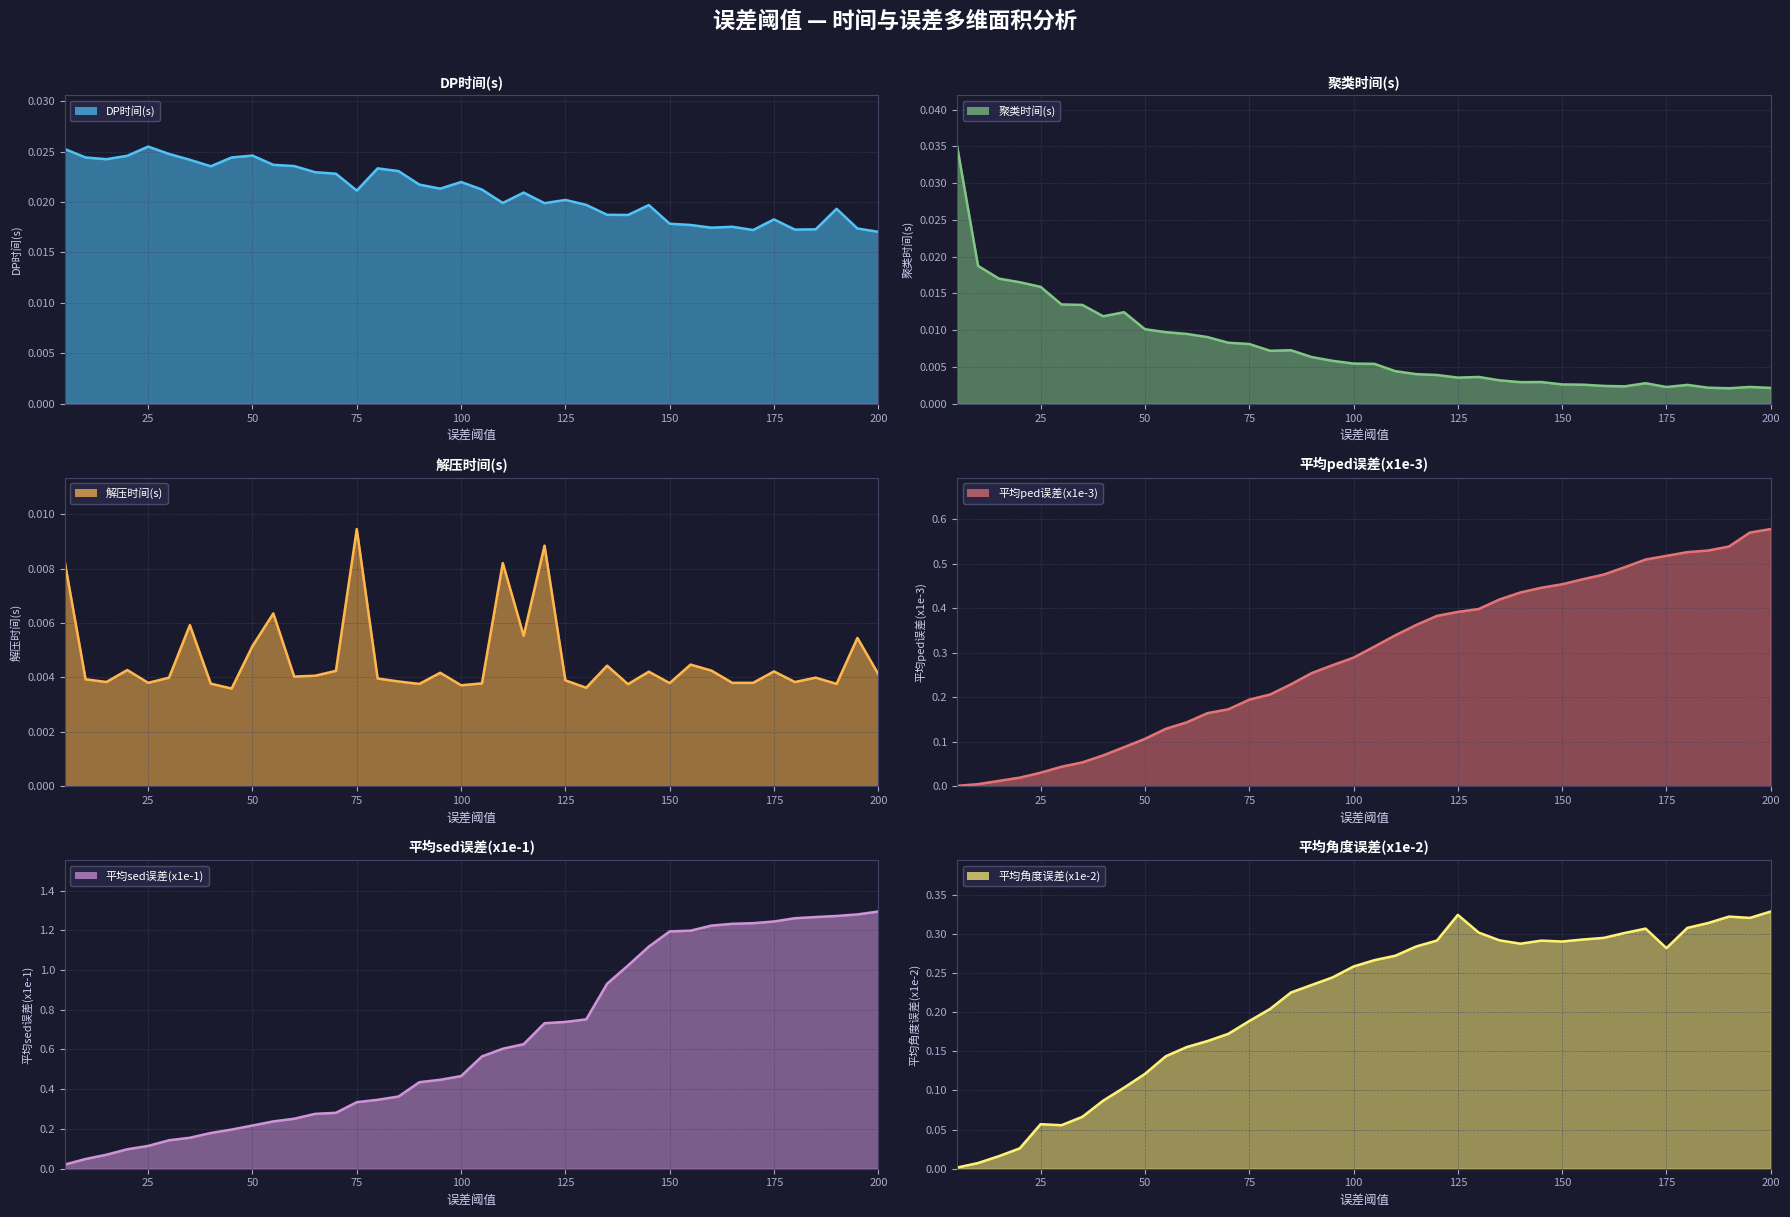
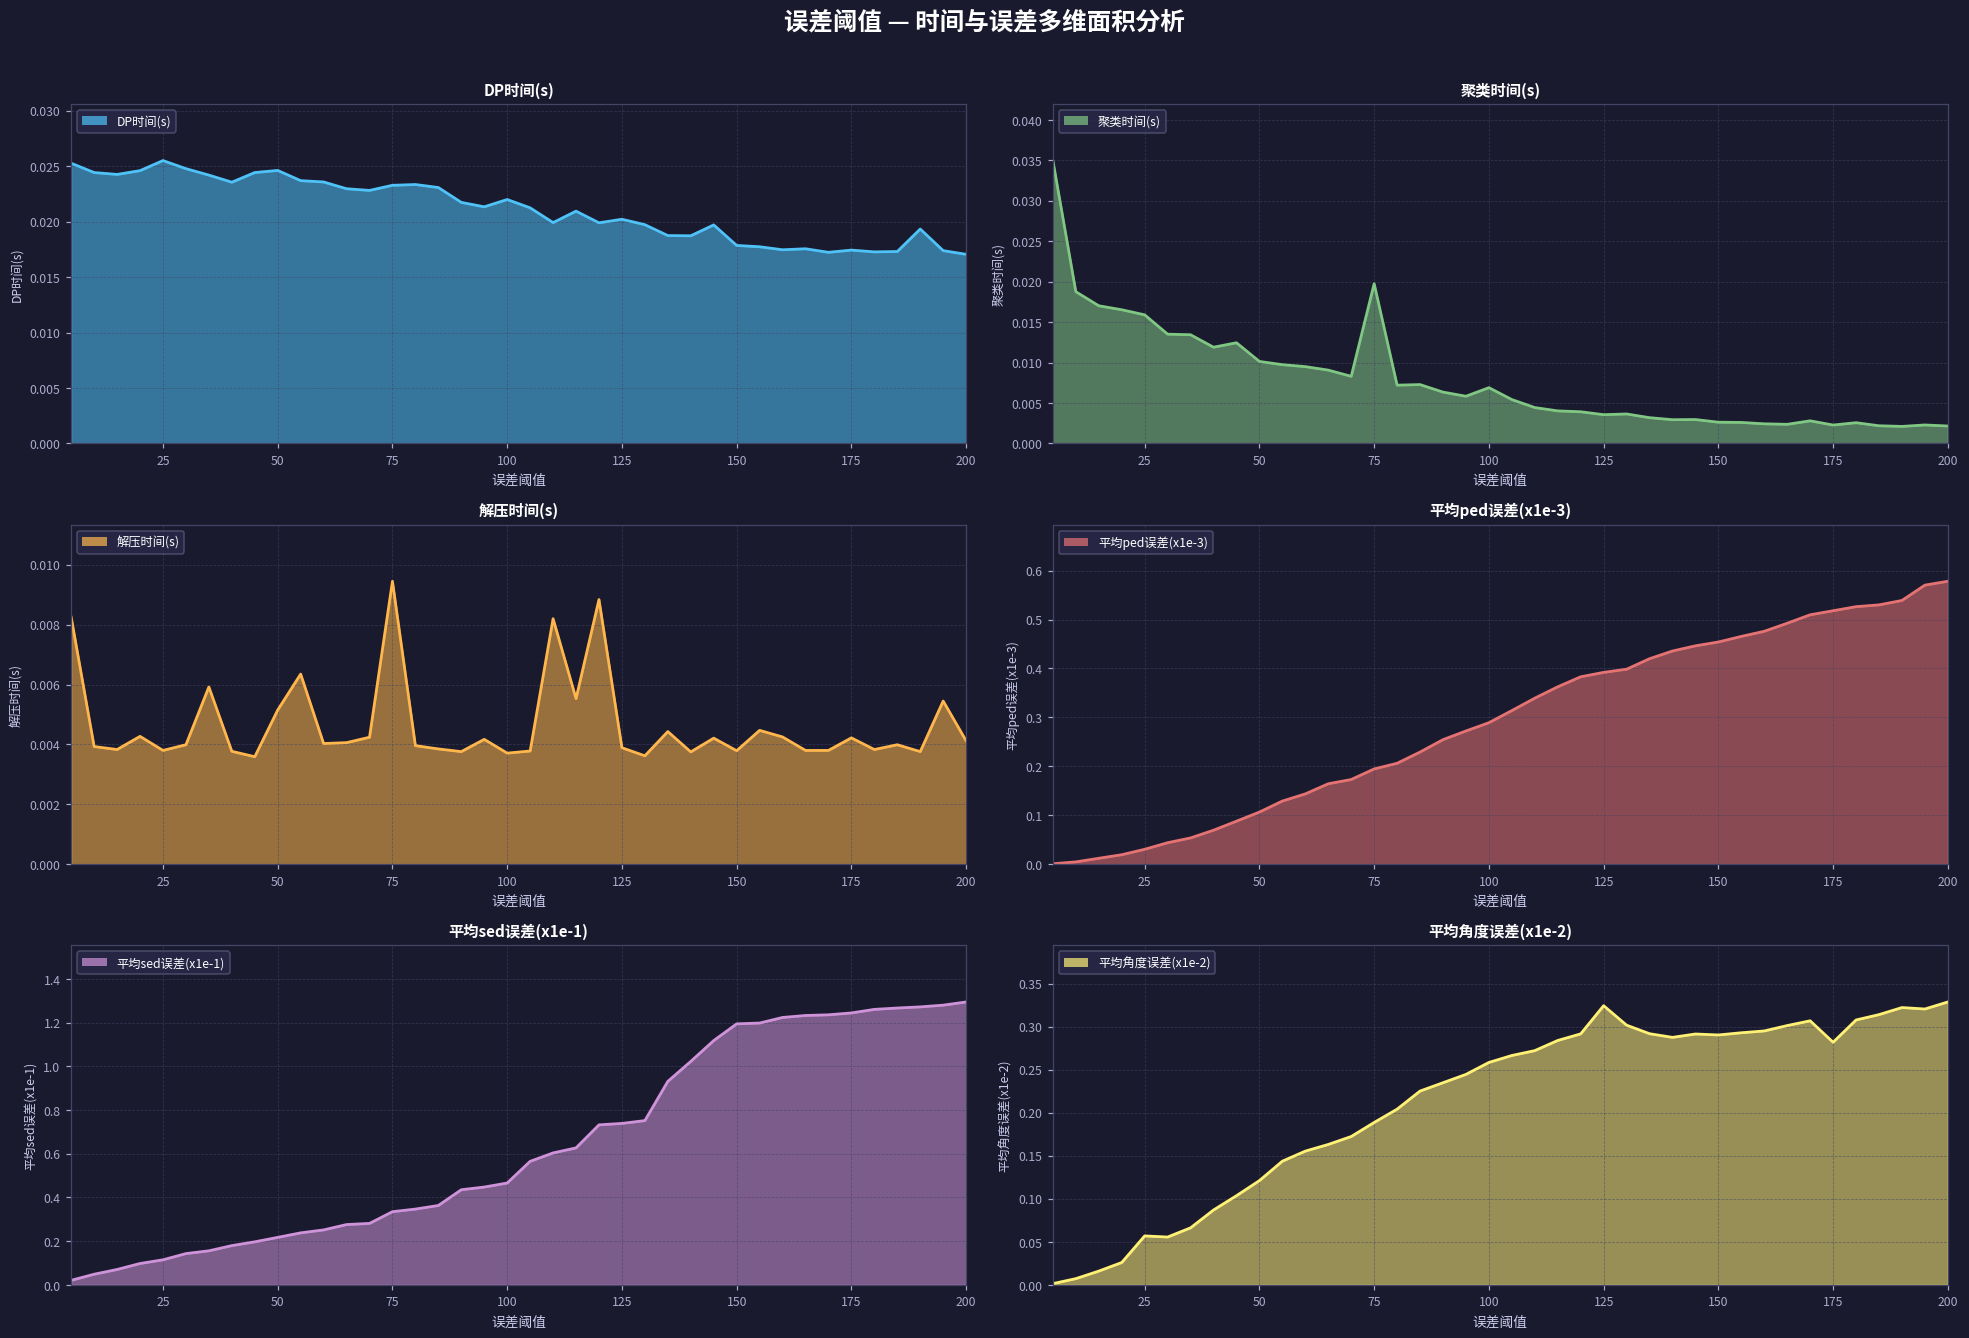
  {
    "DP时间(s)": {
      "25": 0.0255,
      "50": 0.0246,
-     "75": 0.0211,
+     "75": 0.0233,
      "100": 0.0220,
      "125": 0.0202,
      "150": 0.0179,
-     "175": 0.0183,
+     "175": 0.0174,
      "200": 0.0171
    },
    "聚类时间(s)": {
      "25": 0.016,
      "50": 0.010,
-     "75": 0.008,
-     "100": 0.005,
+     "75": 0.020,
+     "100": 0.007,
      "125": 0.004,
      "150": 0.003,
      "175": 0.002,
      "200": 0.002
    },
    "解压时间(s)": {
      "25": 0.0038,
      "50": 0.0052,
      "75": 0.0095,
      "100": 0.0037,
      "125": 0.0039,
      "150": 0.0038,
      "175": 0.0042,
      "200": 0.0041
    },
    "平均ped误差(x1e-3)": {
      "25": 0.03,
      "50": 0.11,
      "75": 0.19,
      "100": 0.29,
      "125": 0.39,
      "150": 0.45,
      "175": 0.52,
      "200": 0.58
    },
    "平均sed误差(x1e-1)": {
      "25": 0.11,
      "50": 0.22,
      "75": 0.33,
      "100": 0.47,
      "125": 0.74,
      "150": 1.19,
      "175": 1.24,
      "200": 1.29
    },
    "平均角度误差(x1e-2)": {
      "25": 0.06,
      "50": 0.12,
      "75": 0.19,
      "100": 0.26,
      "125": 0.32,
      "150": 0.29,
      "175": 0.28,
      "200": 0.33
    }
  }
